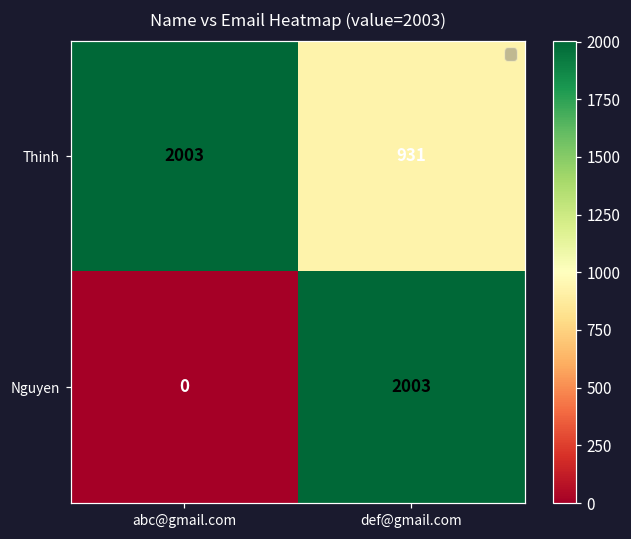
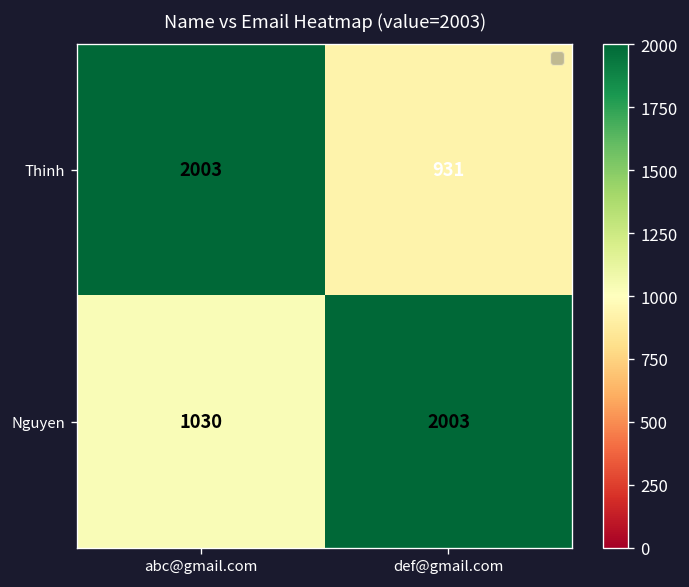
  {
    "Thinh": {
      "abc@gmail.com": 2003,
      "def@gmail.com": 931
    },
    "Nguyen": {
-     "abc@gmail.com": 0,
+     "abc@gmail.com": 1030,
      "def@gmail.com": 2003
    }
  }
